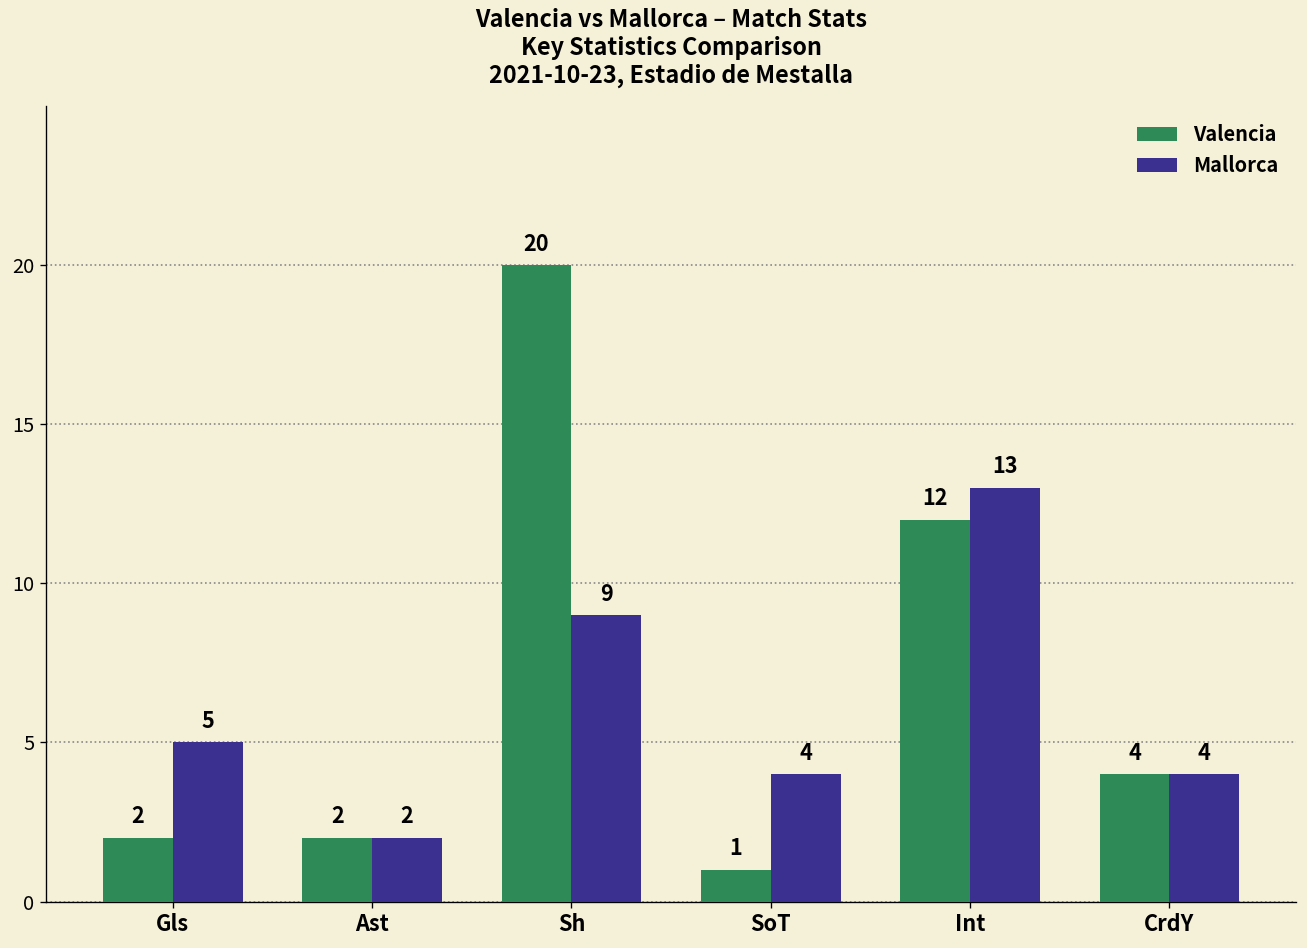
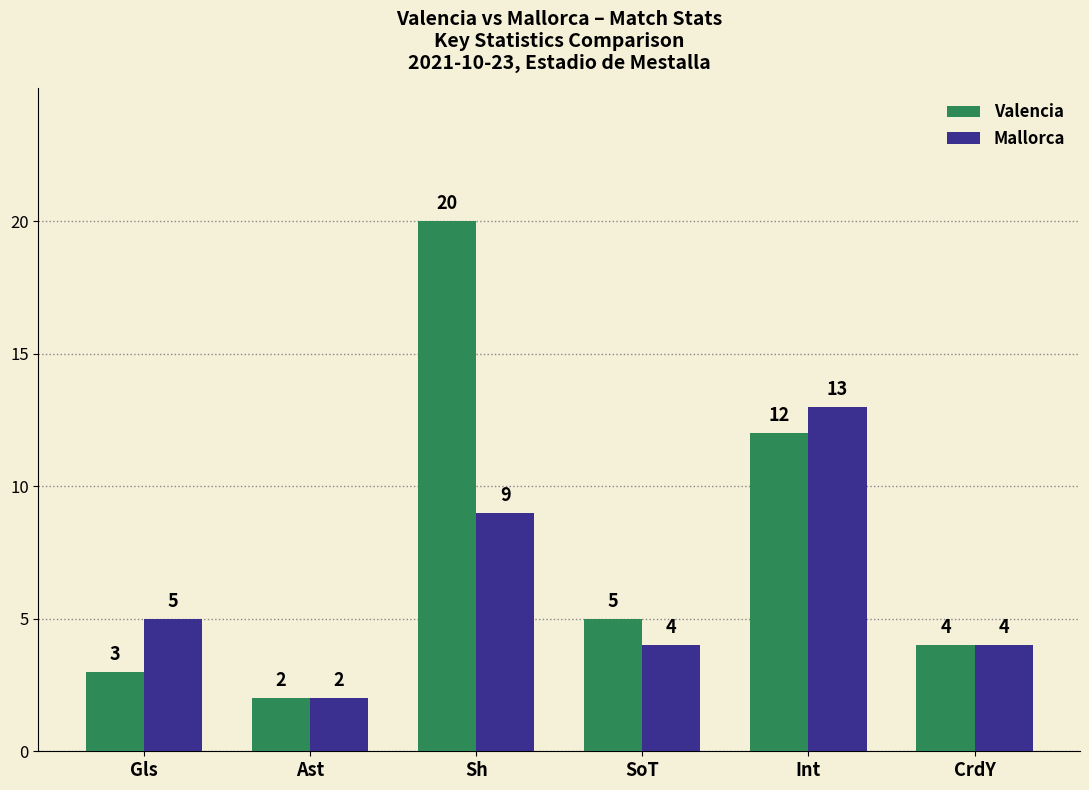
  {
    "Valencia": {
-     "Gls": 2,
+     "Gls": 3,
      "Ast": 2,
      "Sh": 20,
-     "SoT": 1,
+     "SoT": 5,
      "Int": 12,
      "CrdY": 4
    },
    "Mallorca": {
      "Gls": 5,
      "Ast": 2,
      "Sh": 9,
      "SoT": 4,
      "Int": 13,
      "CrdY": 4
    }
  }
